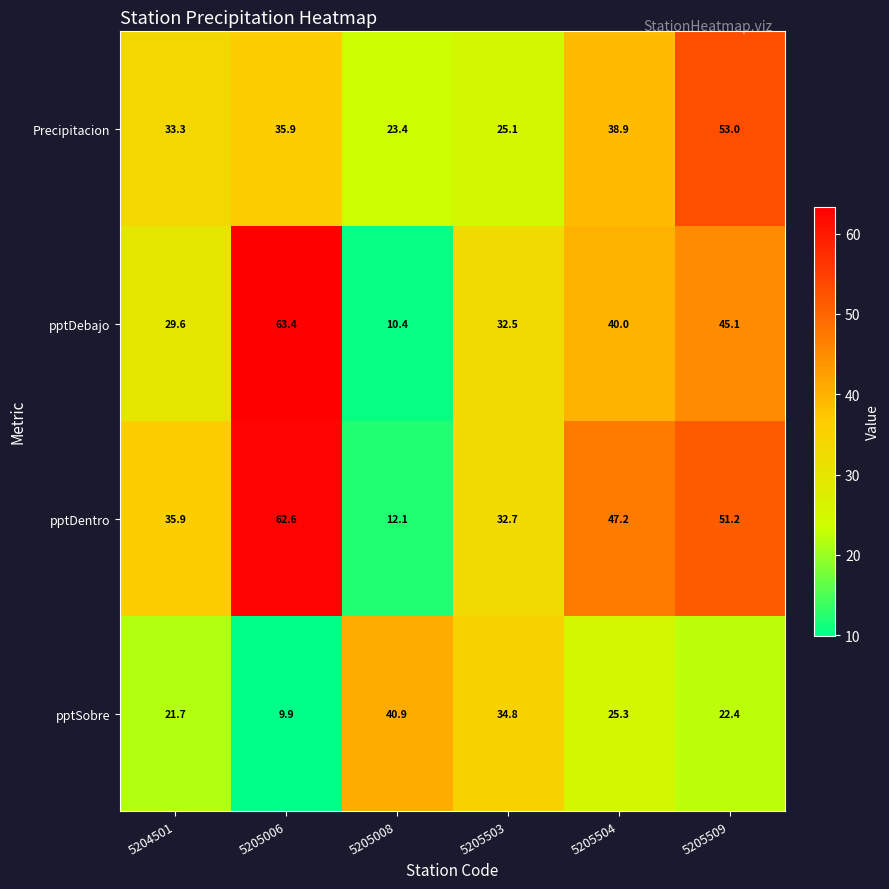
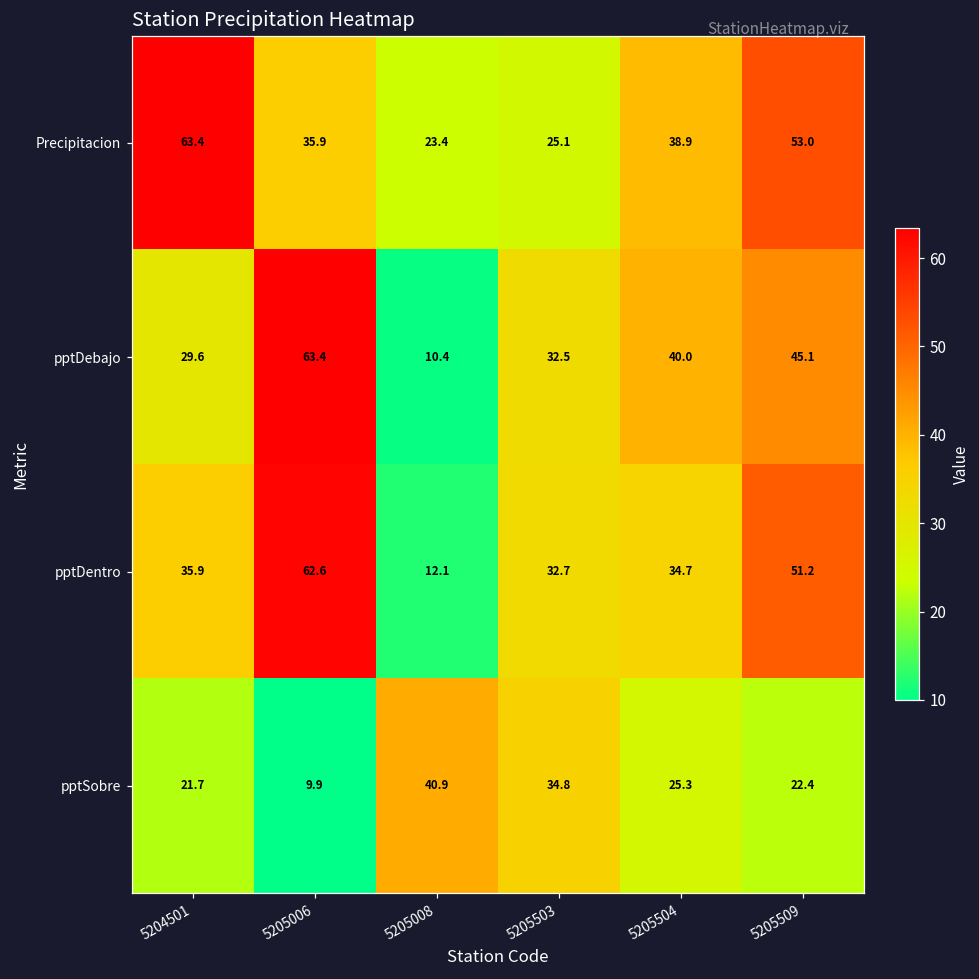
  {
    "Precipitacion": {
-     "5204501": 33.3,
+     "5204501": 63.4,
      "5205006": 35.9,
      "5205008": 23.4,
      "5205503": 25.1,
      "5205504": 38.9,
      "5205509": 53.0
    },
    "pptDebajo": {
      "5204501": 29.6,
      "5205006": 63.4,
      "5205008": 10.4,
      "5205503": 32.5,
      "5205504": 40.0,
      "5205509": 45.1
    },
    "pptDentro": {
      "5204501": 35.9,
      "5205006": 62.6,
      "5205008": 12.1,
      "5205503": 32.7,
-     "5205504": 47.2,
+     "5205504": 34.7,
      "5205509": 51.2
    },
    "pptSobre": {
      "5204501": 21.7,
      "5205006": 9.9,
      "5205008": 40.9,
      "5205503": 34.8,
      "5205504": 25.3,
      "5205509": 22.4
    }
  }
